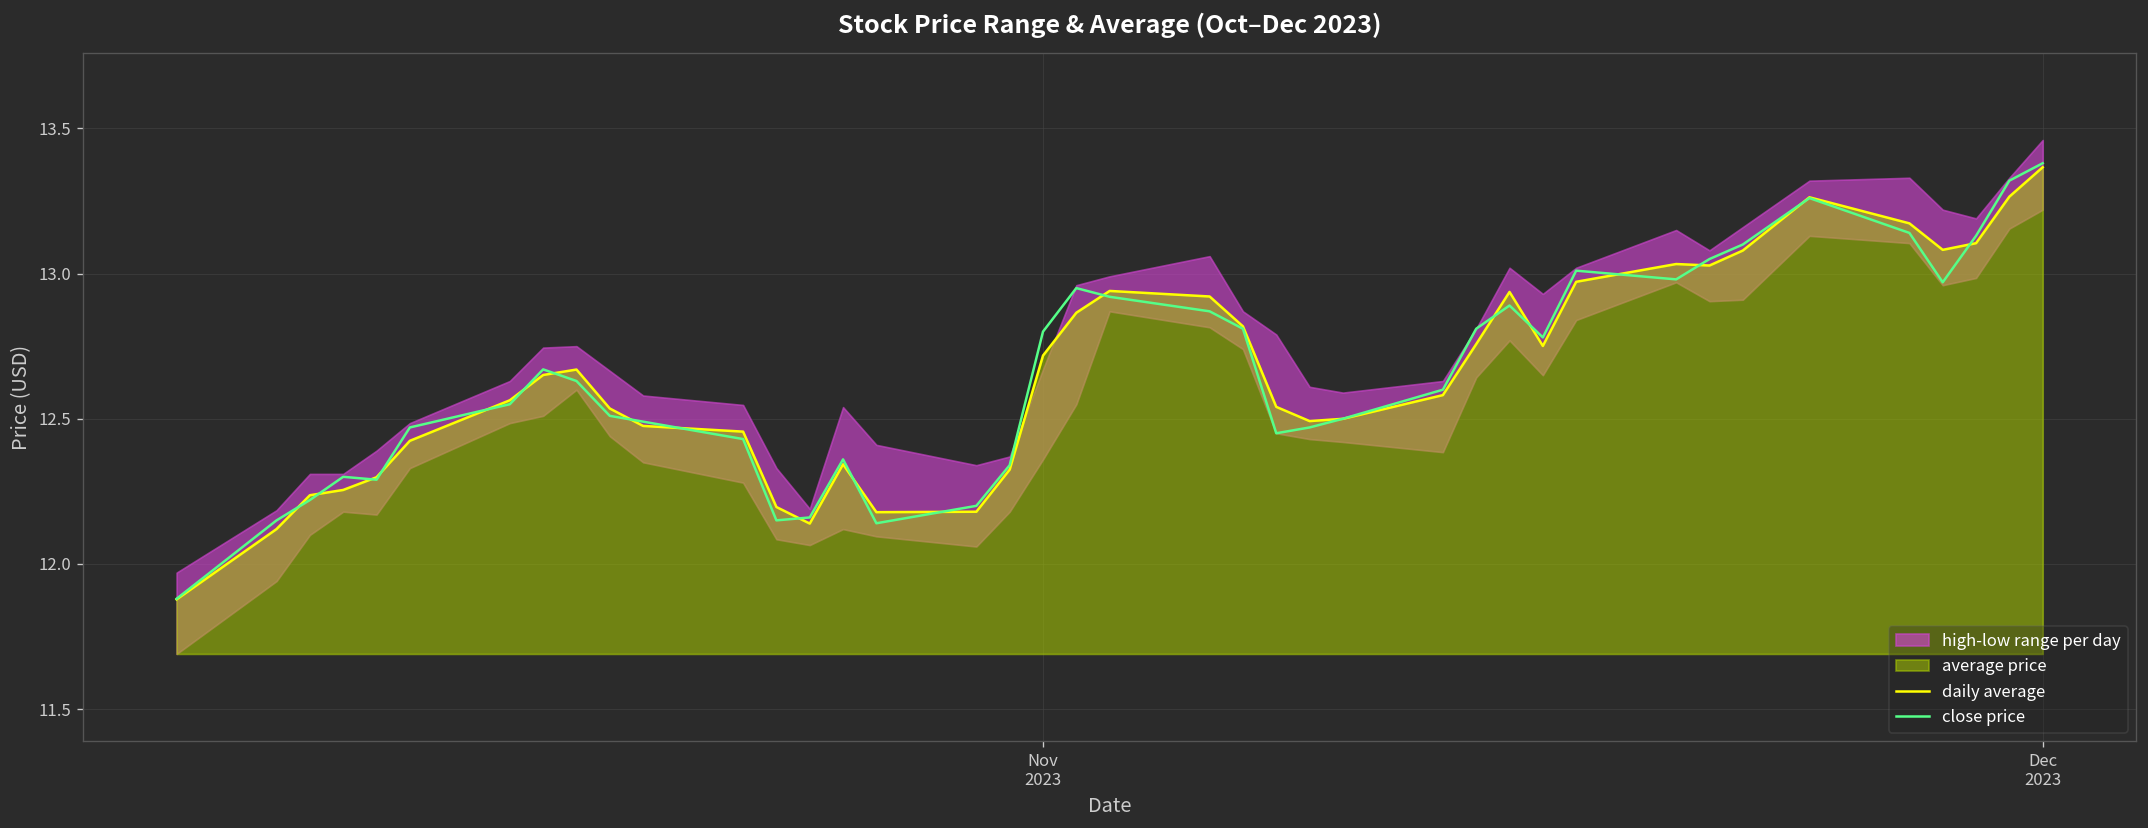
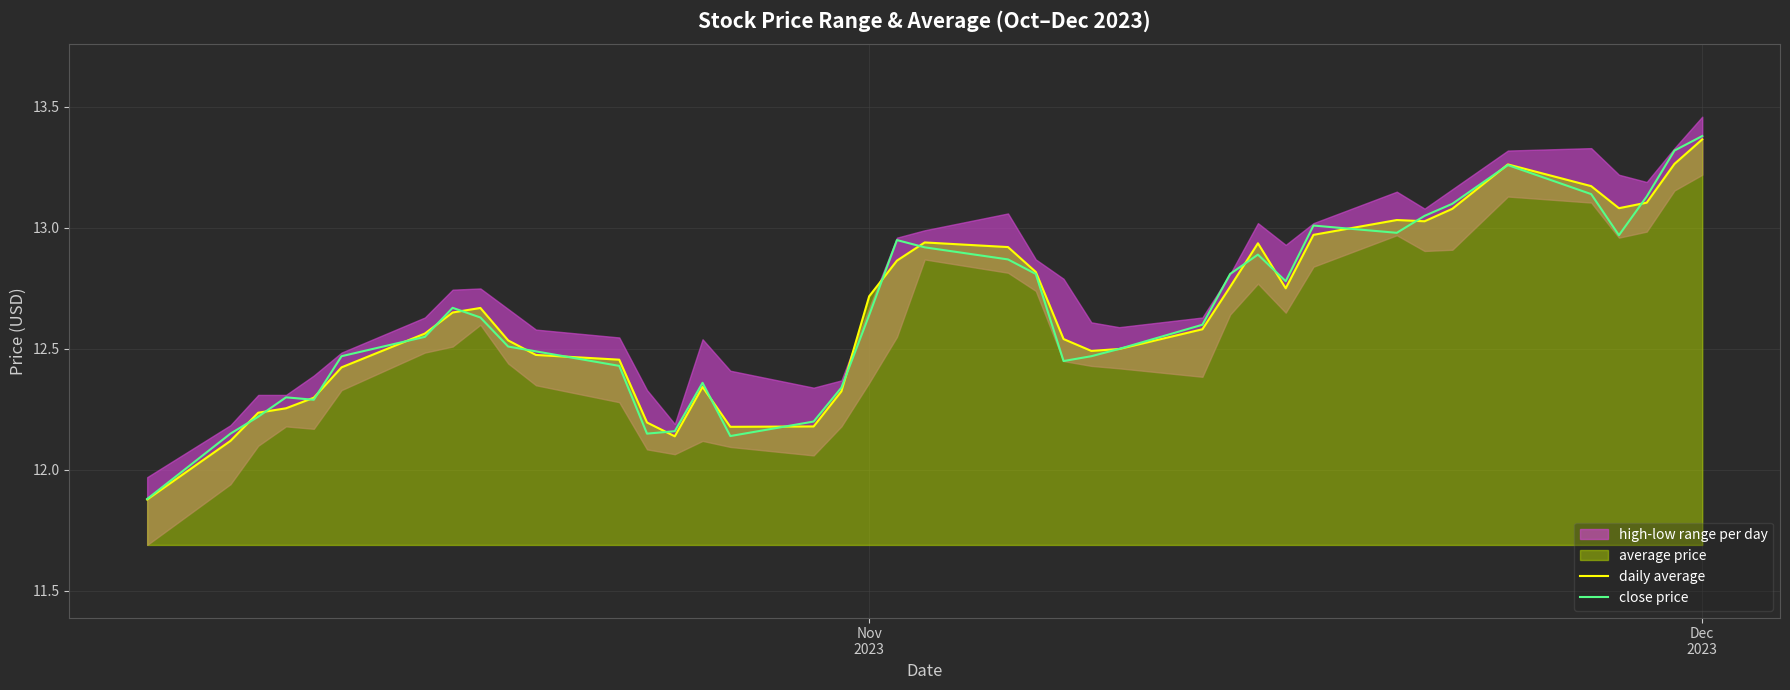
  {
    "average price": {
      "Nov 2023": 12.72,
      "Dec 2023": 13.37
    },
    "close price": {
-     "Nov 2023": 12.80,
+     "Nov 2023": 12.64,
      "Dec 2023": 13.38
    }
  }
